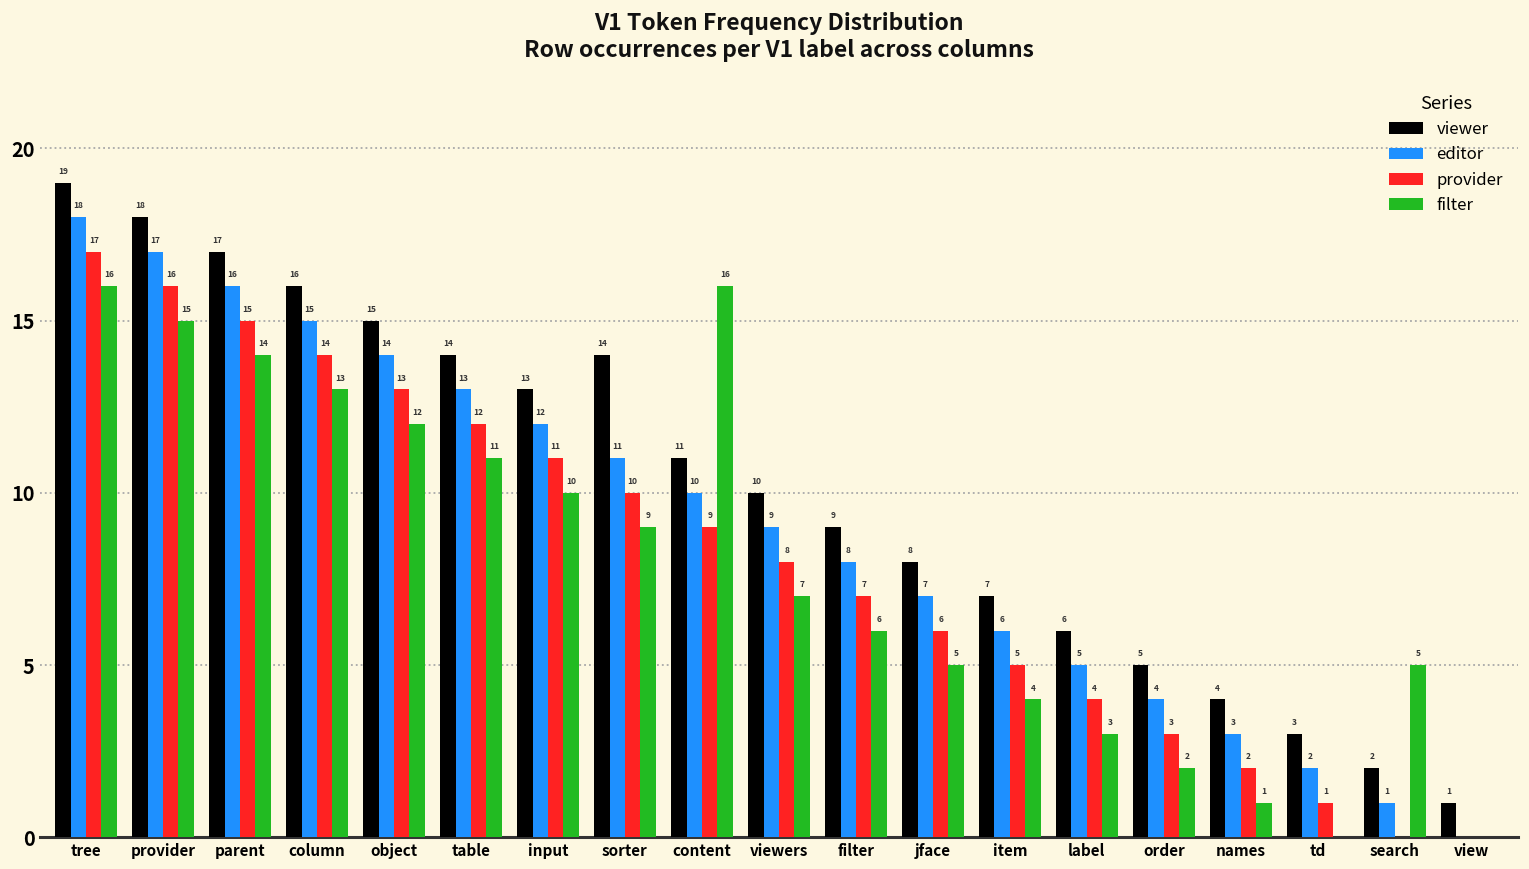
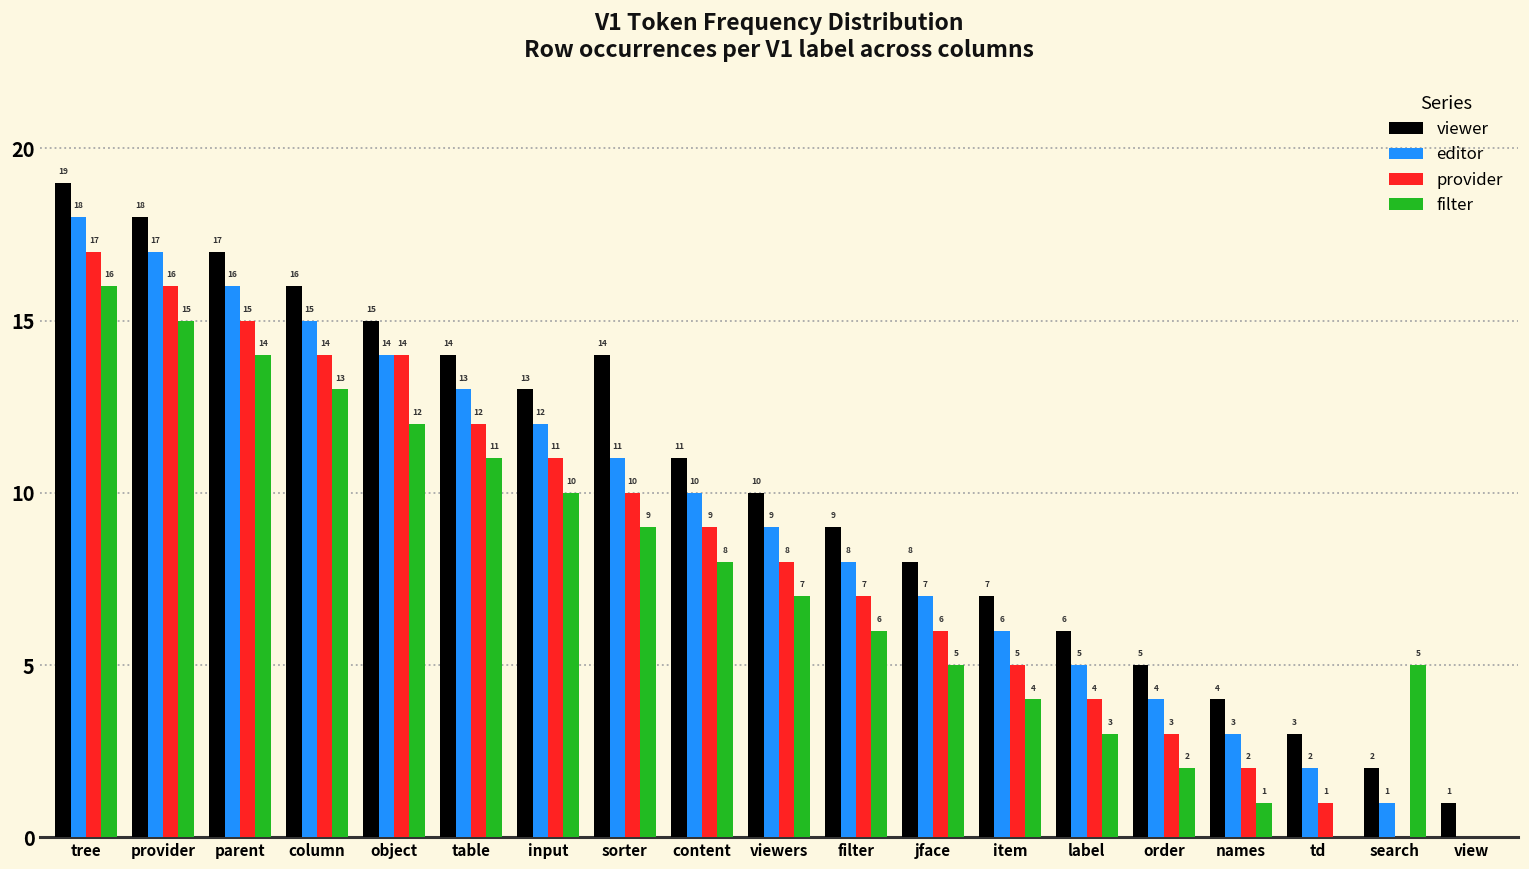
  {
    "viewer": {
      "tree": 19,
      "provider": 18,
      "parent": 17,
      "column": 16,
      "object": 15,
      "table": 14,
      "input": 13,
      "sorter": 14,
      "content": 11,
      "viewers": 10,
      "filter": 9,
      "jface": 8,
      "item": 7,
      "label": 6,
      "order": 5,
      "names": 4,
      "td": 3,
      "search": 2,
      "view": 1
    },
    "editor": {
      "tree": 18,
      "provider": 17,
      "parent": 16,
      "column": 15,
      "object": 14,
      "table": 13,
      "input": 12,
      "sorter": 11,
      "content": 10,
      "viewers": 9,
      "filter": 8,
      "jface": 7,
      "item": 6,
      "label": 5,
      "order": 4,
      "names": 3,
      "td": 2,
      "search": 1
    },
    "provider": {
      "tree": 17,
      "provider": 16,
      "parent": 15,
      "column": 14,
-     "object": 13,
+     "object": 14,
      "table": 12,
      "input": 11,
      "sorter": 10,
      "content": 9,
      "viewers": 8,
      "filter": 7,
      "jface": 6,
      "item": 5,
      "label": 4,
      "order": 3,
      "names": 2,
      "td": 1
    },
    "filter": {
      "tree": 16,
      "provider": 15,
      "parent": 14,
      "column": 13,
      "object": 12,
      "table": 11,
      "input": 10,
      "sorter": 9,
-     "content": 16,
+     "content": 8,
      "viewers": 7,
      "filter": 6,
      "jface": 5,
      "item": 4,
      "label": 3,
      "order": 2,
      "names": 1,
      "search": 5
    }
  }
